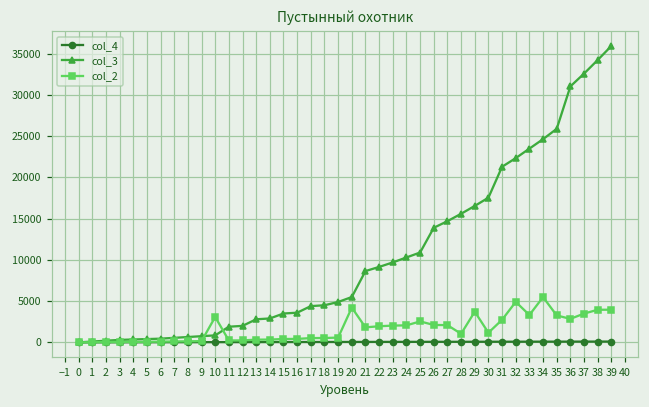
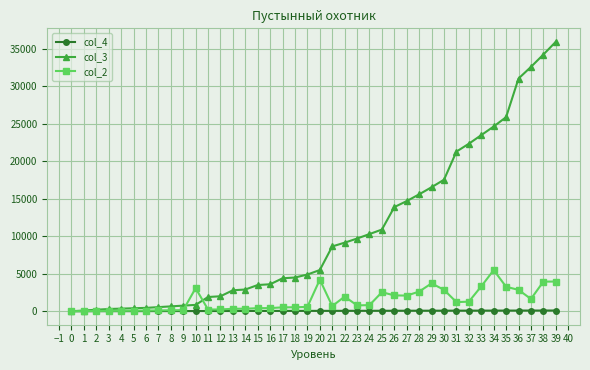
  {
    "col_2": {
      "10": 3000,
      "15": 0,
      "16": 0,
      "17": 1000,
      "18": 1000,
      "19": 1000,
      "20": 4000,
-     "21": 2000,
+     "21": 1000,
      "22": 2000,
-     "23": 2000,
-     "24": 2000,
+     "23": 1000,
+     "24": 1000,
      "25": 3000,
      "26": 2000,
      "27": 2000,
-     "28": 1000,
+     "28": 3000,
      "29": 4000,
-     "30": 1000,
-     "31": 3000,
-     "32": 5000,
+     "30": 3000,
+     "31": 1000,
+     "32": 1000,
      "33": 3000,
      "34": 5000,
      "35": 3000,
      "36": 3000,
-     "37": 3000,
+     "37": 2000,
      "38": 4000,
      "39": 4000
    }
  }
